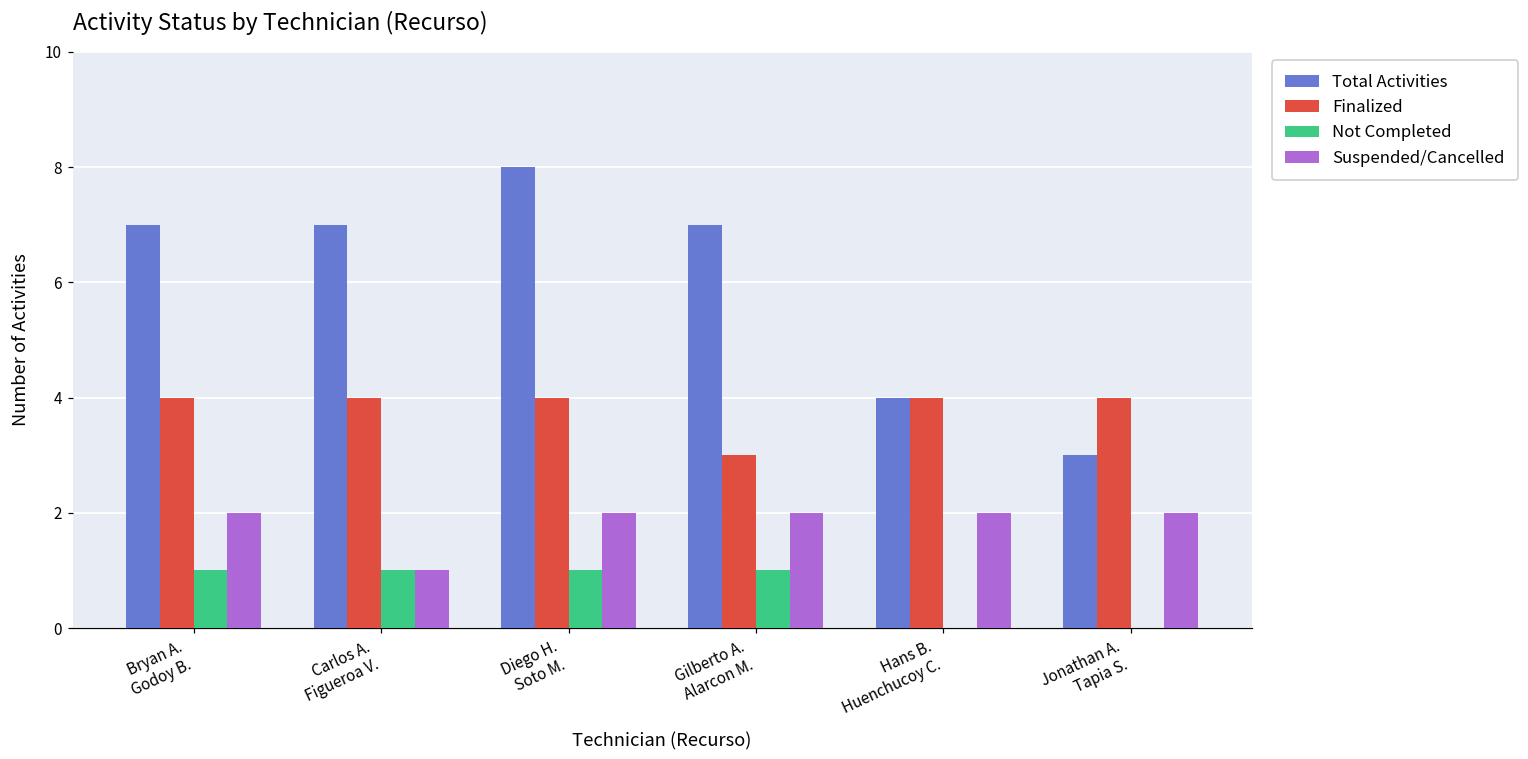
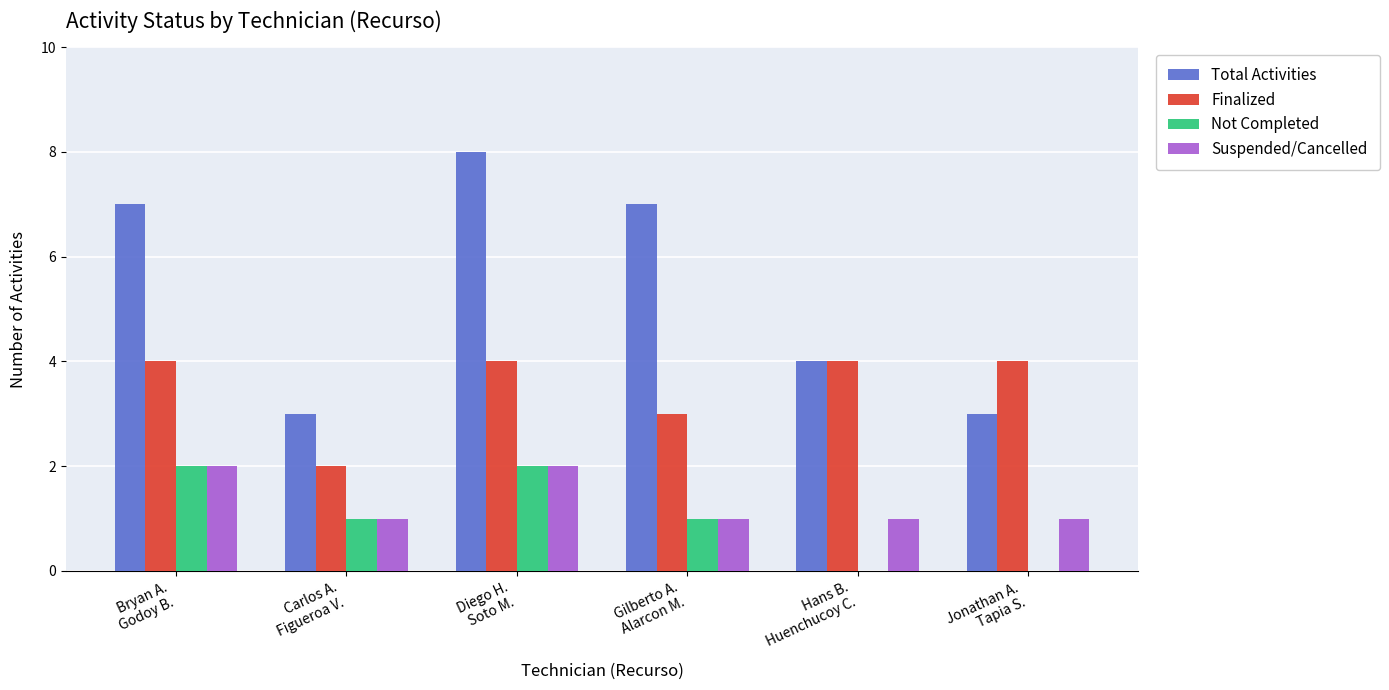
  {
    "Total Activities": {
      "Bryan A. Godoy B.": 7,
-     "Carlos A. Figueroa V.": 7,
+     "Carlos A. Figueroa V.": 3,
      "Diego H. Soto M.": 8,
      "Gilberto A. Alarcon M.": 7,
      "Hans B. Huenchucoy C.": 4,
      "Jonathan A. Tapia S.": 3
    },
    "Finalized": {
      "Bryan A. Godoy B.": 4,
-     "Carlos A. Figueroa V.": 4,
+     "Carlos A. Figueroa V.": 2,
      "Diego H. Soto M.": 4,
      "Gilberto A. Alarcon M.": 3,
      "Hans B. Huenchucoy C.": 4,
      "Jonathan A. Tapia S.": 4
    },
    "Not Completed": {
-     "Bryan A. Godoy B.": 1,
+     "Bryan A. Godoy B.": 2,
      "Carlos A. Figueroa V.": 1,
-     "Diego H. Soto M.": 1,
+     "Diego H. Soto M.": 2,
      "Gilberto A. Alarcon M.": 1,
      "Hans B. Huenchucoy C.": 0,
      "Jonathan A. Tapia S.": 0
    },
    "Suspended/Cancelled": {
      "Bryan A. Godoy B.": 2,
      "Carlos A. Figueroa V.": 1,
      "Diego H. Soto M.": 2,
-     "Gilberto A. Alarcon M.": 2,
-     "Hans B. Huenchucoy C.": 2,
-     "Jonathan A. Tapia S.": 2
+     "Gilberto A. Alarcon M.": 1,
+     "Hans B. Huenchucoy C.": 1,
+     "Jonathan A. Tapia S.": 1
    }
  }
